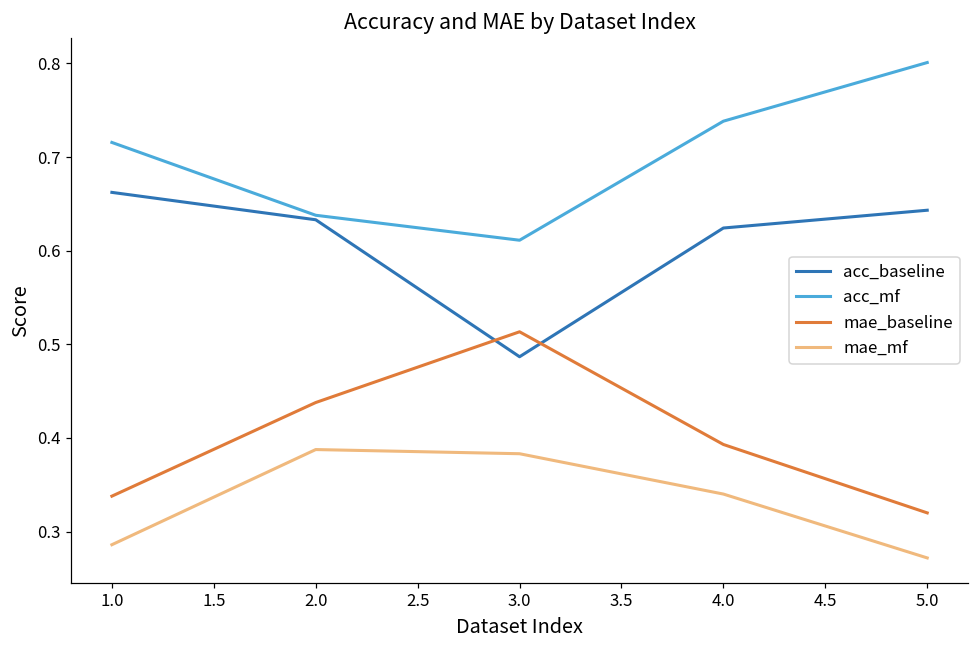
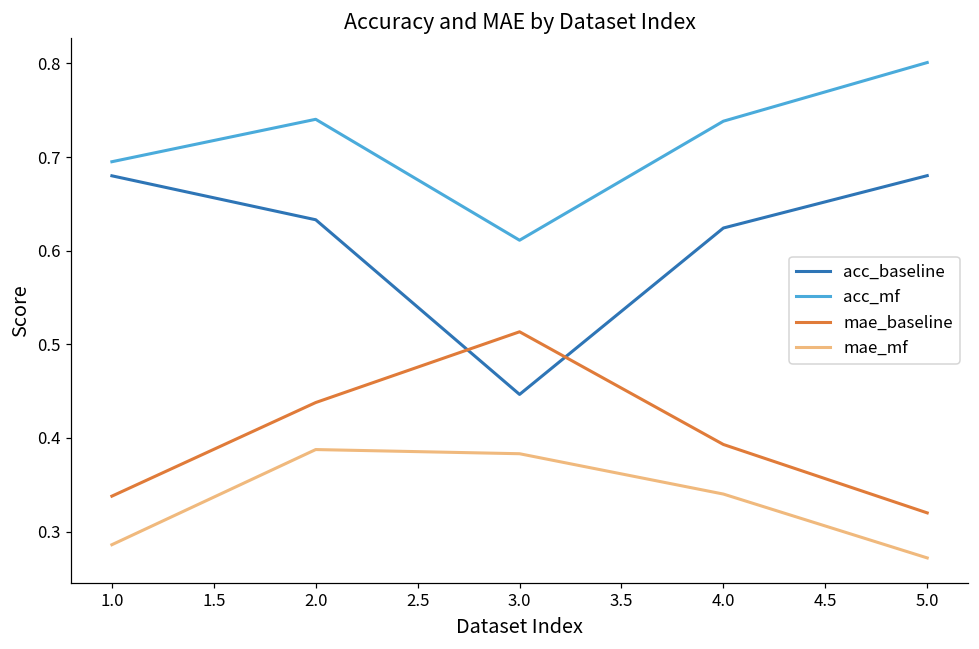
  {
    "acc_baseline": {
-     "1.0": 0.66,
+     "1.0": 0.68,
      "2.0": 0.63,
-     "3.0": 0.49,
+     "3.0": 0.45,
      "4.0": 0.62,
-     "5.0": 0.64
+     "5.0": 0.68
    },
    "acc_mf": {
-     "1.0": 0.72,
-     "2.0": 0.64,
+     "1.0": 0.69,
+     "2.0": 0.74,
      "3.0": 0.61,
      "4.0": 0.74,
      "5.0": 0.80
    },
    "mae_baseline": {
      "1.0": 0.34,
      "2.0": 0.44,
      "3.0": 0.51,
      "4.0": 0.39,
      "5.0": 0.32
    },
    "mae_mf": {
      "1.0": 0.29,
      "2.0": 0.39,
      "3.0": 0.38,
      "4.0": 0.34,
      "5.0": 0.27
    }
  }
